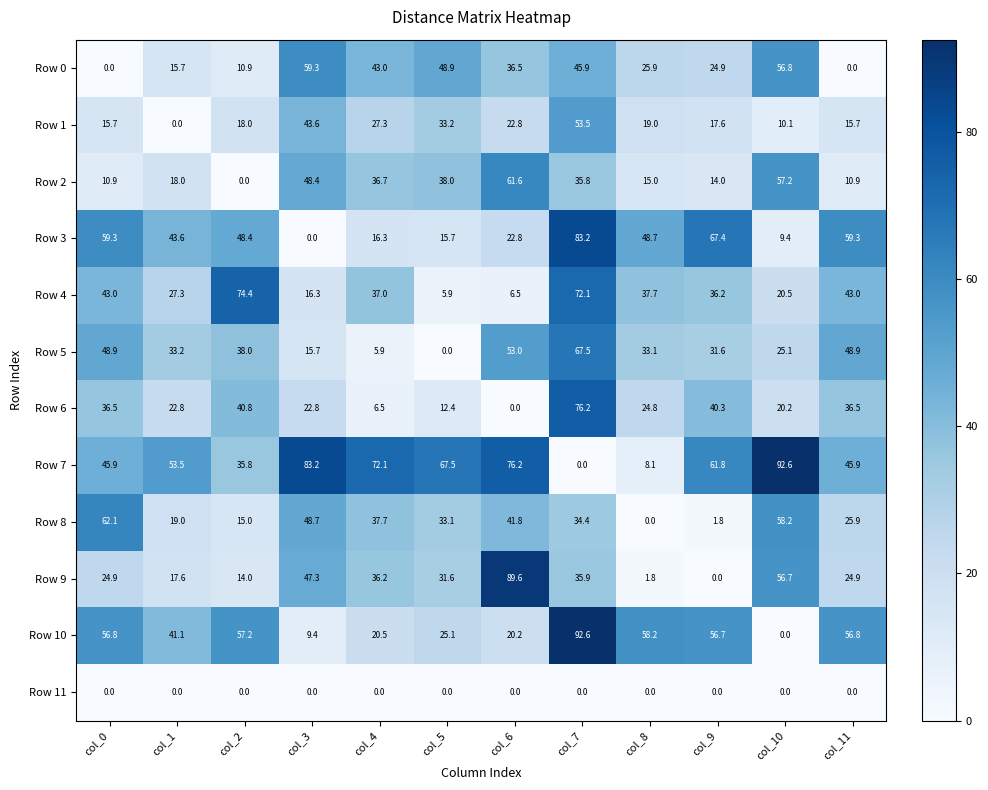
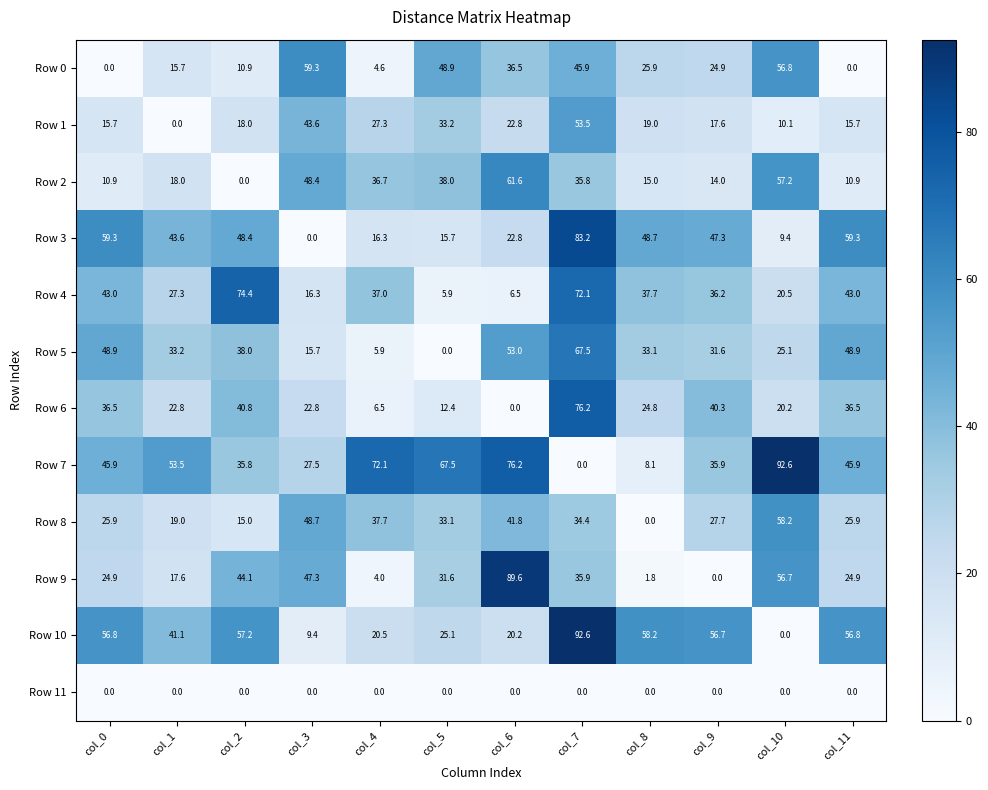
  {
    "Row 0": {
      "col_0": 0.0,
      "col_1": 15.7,
      "col_2": 10.9,
      "col_3": 59.3,
-     "col_4": 43.0,
+     "col_4": 4.6,
      "col_5": 48.9,
      "col_6": 36.5,
      "col_7": 45.9,
      "col_8": 25.9,
      "col_9": 24.9,
      "col_10": 56.8,
      "col_11": 0.0
    },
    "Row 1": {
      "col_0": 15.7,
      "col_1": 0.0,
      "col_2": 18.0,
      "col_3": 43.6,
      "col_4": 27.3,
      "col_5": 33.2,
      "col_6": 22.8,
      "col_7": 53.5,
      "col_8": 19.0,
      "col_9": 17.6,
      "col_10": 10.1,
      "col_11": 15.7
    },
    "Row 2": {
      "col_0": 10.9,
      "col_1": 18.0,
      "col_2": 0.0,
      "col_3": 48.4,
      "col_4": 36.7,
      "col_5": 38.0,
      "col_6": 61.6,
      "col_7": 35.8,
      "col_8": 15.0,
      "col_9": 14.0,
      "col_10": 57.2,
      "col_11": 10.9
    },
    "Row 3": {
      "col_0": 59.3,
      "col_1": 43.6,
      "col_2": 48.4,
      "col_3": 0.0,
      "col_4": 16.3,
      "col_5": 15.7,
      "col_6": 22.8,
      "col_7": 83.2,
      "col_8": 48.7,
-     "col_9": 67.4,
+     "col_9": 47.3,
      "col_10": 9.4,
      "col_11": 59.3
    },
    "Row 4": {
      "col_0": 43.0,
      "col_1": 27.3,
      "col_2": 74.4,
      "col_3": 16.3,
      "col_4": 37.0,
      "col_5": 5.9,
      "col_6": 6.5,
      "col_7": 72.1,
      "col_8": 37.7,
      "col_9": 36.2,
      "col_10": 20.5,
      "col_11": 43.0
    },
    "Row 5": {
      "col_0": 48.9,
      "col_1": 33.2,
      "col_2": 38.0,
      "col_3": 15.7,
      "col_4": 5.9,
      "col_5": 0.0,
      "col_6": 53.0,
      "col_7": 67.5,
      "col_8": 33.1,
      "col_9": 31.6,
      "col_10": 25.1,
      "col_11": 48.9
    },
    "Row 6": {
      "col_0": 36.5,
      "col_1": 22.8,
      "col_2": 40.8,
      "col_3": 22.8,
      "col_4": 6.5,
      "col_5": 12.4,
      "col_6": 0.0,
      "col_7": 76.2,
      "col_8": 24.8,
      "col_9": 40.3,
      "col_10": 20.2,
      "col_11": 36.5
    },
    "Row 7": {
      "col_0": 45.9,
      "col_1": 53.5,
      "col_2": 35.8,
-     "col_3": 83.2,
+     "col_3": 27.5,
      "col_4": 72.1,
      "col_5": 67.5,
      "col_6": 76.2,
      "col_7": 0.0,
      "col_8": 8.1,
-     "col_9": 61.8,
+     "col_9": 35.9,
      "col_10": 92.6,
      "col_11": 45.9
    },
    "Row 8": {
-     "col_0": 62.1,
+     "col_0": 25.9,
      "col_1": 19.0,
      "col_2": 15.0,
      "col_3": 48.7,
      "col_4": 37.7,
      "col_5": 33.1,
      "col_6": 41.8,
      "col_7": 34.4,
      "col_8": 0.0,
-     "col_9": 1.8,
+     "col_9": 27.7,
      "col_10": 58.2,
      "col_11": 25.9
    },
    "Row 9": {
      "col_0": 24.9,
      "col_1": 17.6,
-     "col_2": 14.0,
+     "col_2": 44.1,
      "col_3": 47.3,
-     "col_4": 36.2,
+     "col_4": 4.0,
      "col_5": 31.6,
      "col_6": 89.6,
      "col_7": 35.9,
      "col_8": 1.8,
      "col_9": 0.0,
      "col_10": 56.7,
      "col_11": 24.9
    },
    "Row 10": {
      "col_0": 56.8,
      "col_1": 41.1,
      "col_2": 57.2,
      "col_3": 9.4,
      "col_4": 20.5,
      "col_5": 25.1,
      "col_6": 20.2,
      "col_7": 92.6,
      "col_8": 58.2,
      "col_9": 56.7,
      "col_10": 0.0,
      "col_11": 56.8
    },
    "Row 11": {
      "col_0": 0.0,
      "col_1": 0.0,
      "col_2": 0.0,
      "col_3": 0.0,
      "col_4": 0.0,
      "col_5": 0.0,
      "col_6": 0.0,
      "col_7": 0.0,
      "col_8": 0.0,
      "col_9": 0.0,
      "col_10": 0.0,
      "col_11": 0.0
    }
  }
